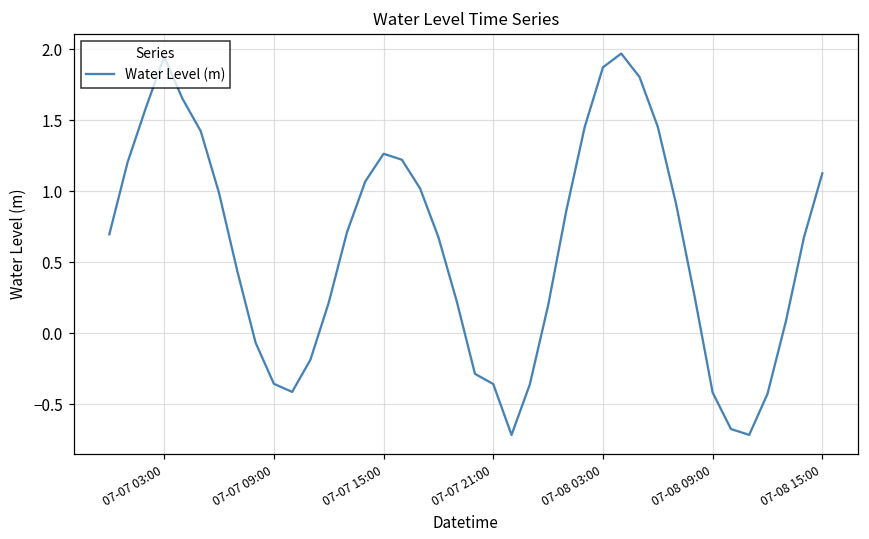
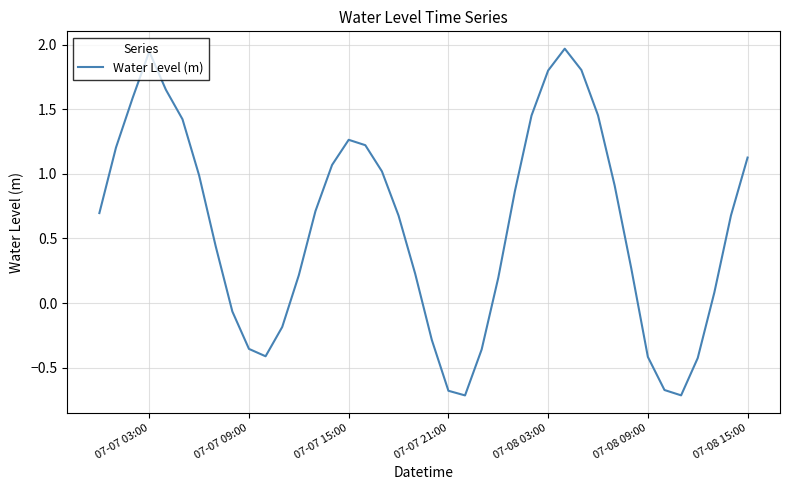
  {
    "07-07 09:00": -0.36,
    "07-07 15:00": 1.26,
-   "07-07 21:00": -0.36,
-   "07-08 03:00": 1.87,
+   "07-07 21:00": -0.68,
+   "07-08 03:00": 1.80,
    "07-08 09:00": -0.42,
    "07-08 15:00": 1.13
  }
